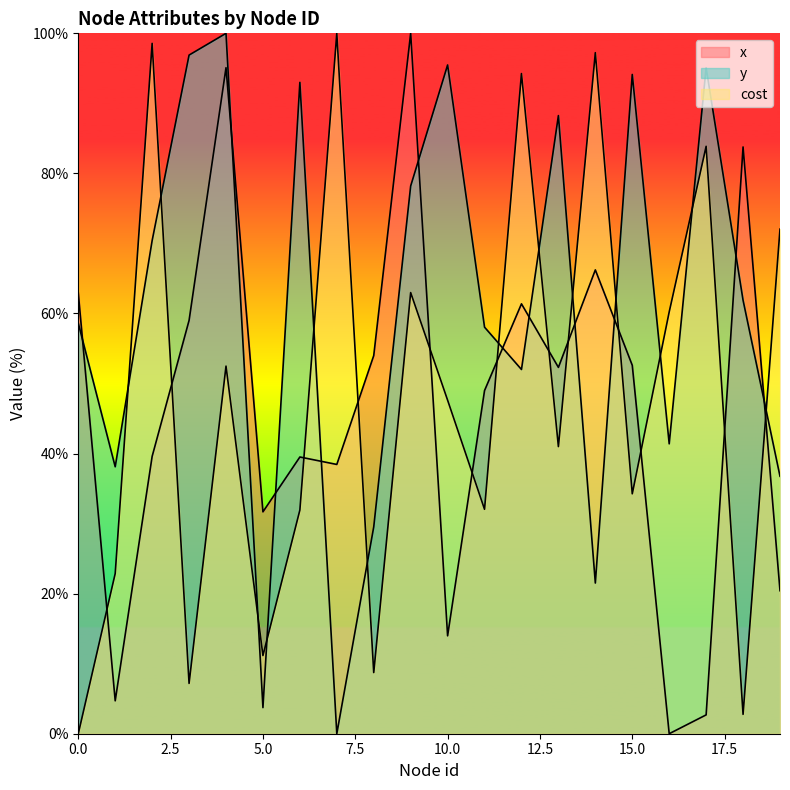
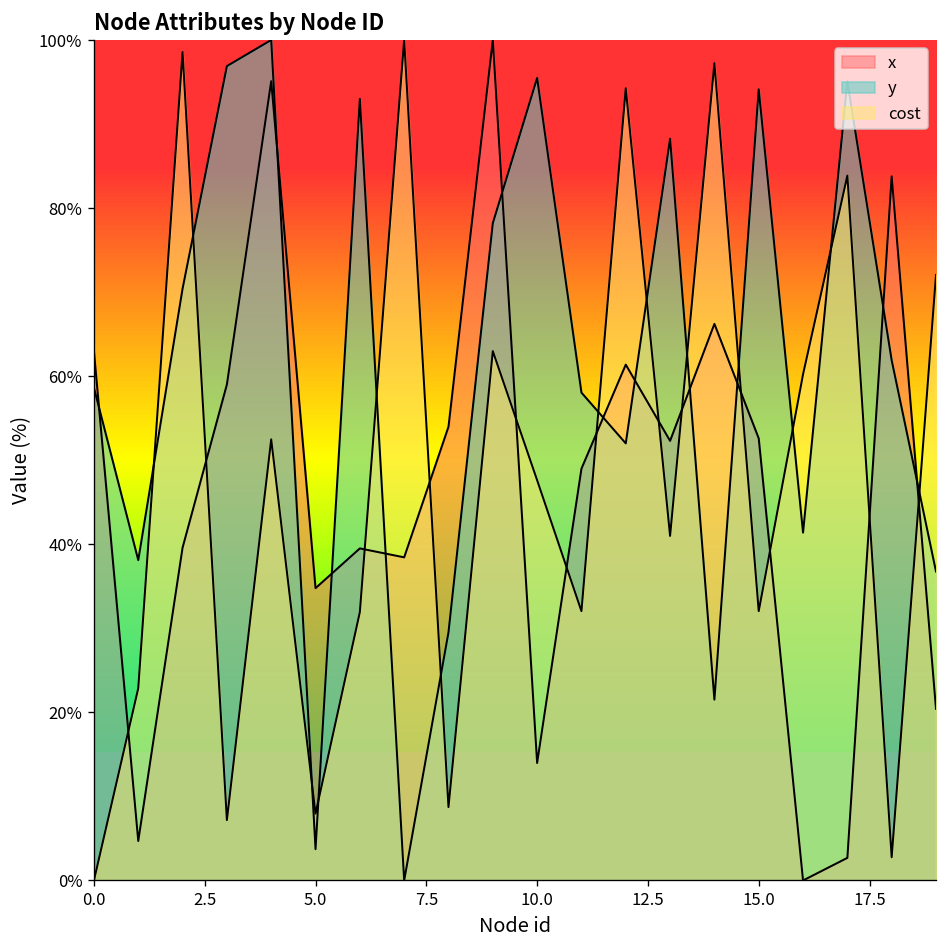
  {
    "x": {
      "0.0": "63%",
-     "5.0": "32%",
+     "5.0": "35%",
      "10.0": "14%",
      "15.0": "53%"
    },
    "y": {
      "0.0": "59%",
      "5.0": "4%",
      "10.0": "95%",
      "15.0": "94%"
    },
    "cost": {
      "0.0": "0%",
-     "5.0": "11%",
+     "5.0": "8%",
      "10.0": "48%",
-     "15.0": "34%"
+     "15.0": "32%"
    }
  }
